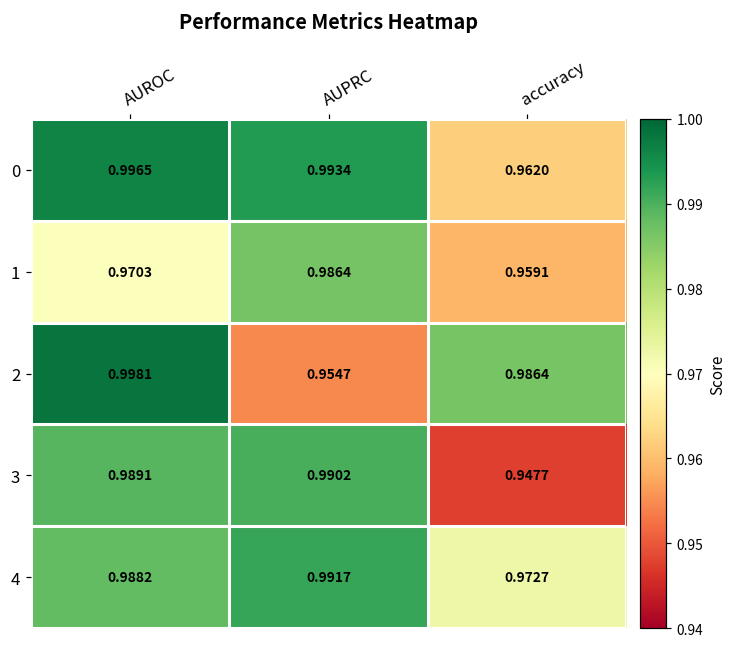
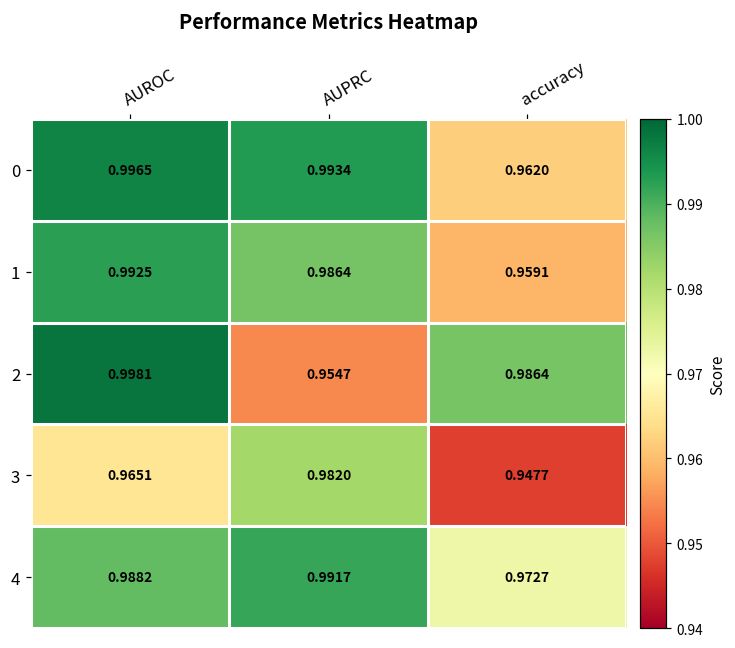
  {
    "0": {
      "AUROC": 0.9965,
      "AUPRC": 0.9934,
      "accuracy": 0.9620
    },
    "1": {
-     "AUROC": 0.9703,
+     "AUROC": 0.9925,
      "AUPRC": 0.9864,
      "accuracy": 0.9591
    },
    "2": {
      "AUROC": 0.9981,
      "AUPRC": 0.9547,
      "accuracy": 0.9864
    },
    "3": {
-     "AUROC": 0.9891,
-     "AUPRC": 0.9902,
+     "AUROC": 0.9651,
+     "AUPRC": 0.9820,
      "accuracy": 0.9477
    },
    "4": {
      "AUROC": 0.9882,
      "AUPRC": 0.9917,
      "accuracy": 0.9727
    }
  }
